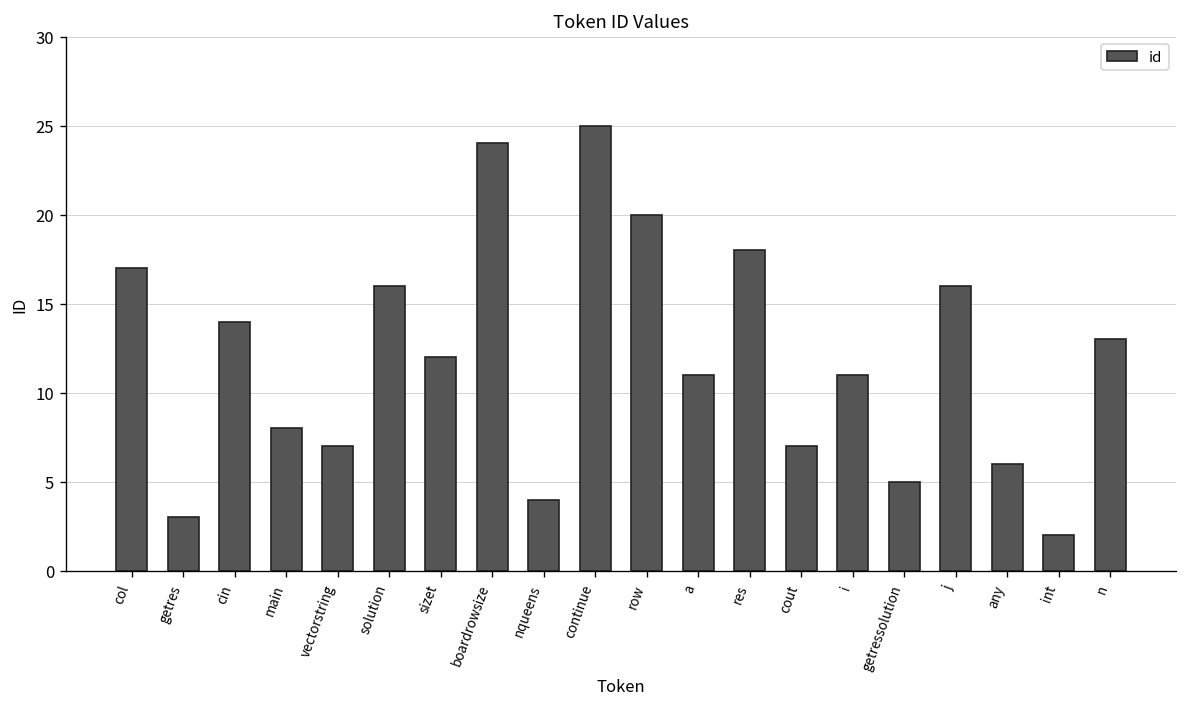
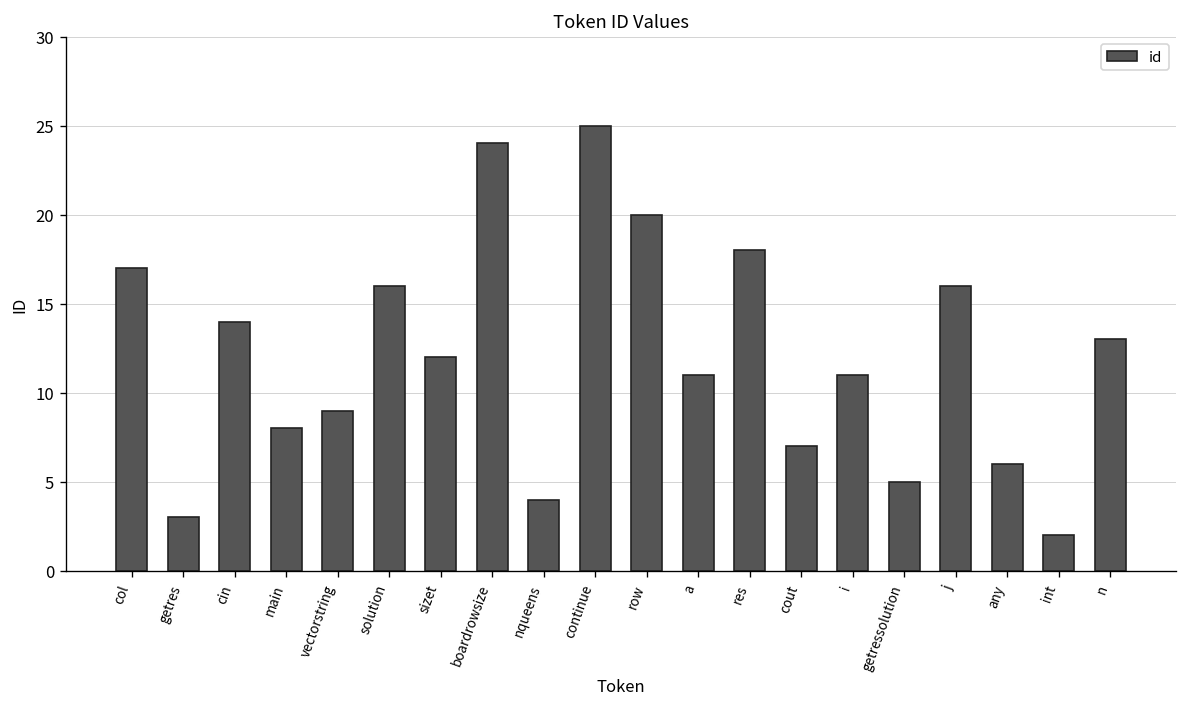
  {
    "col": 17,
    "getres": 3,
    "cin": 14,
    "main": 8,
-   "vectorstring": 7,
+   "vectorstring": 9,
    "solution": 16,
    "sizet": 12,
    "boardrowsize": 24,
    "nqueens": 4,
    "continue": 25,
    "row": 20,
    "a": 11,
    "res": 18,
    "cout": 7,
    "i": 11,
    "getressolution": 5,
    "j": 16,
    "any": 6,
    "int": 2,
    "n": 13
  }
